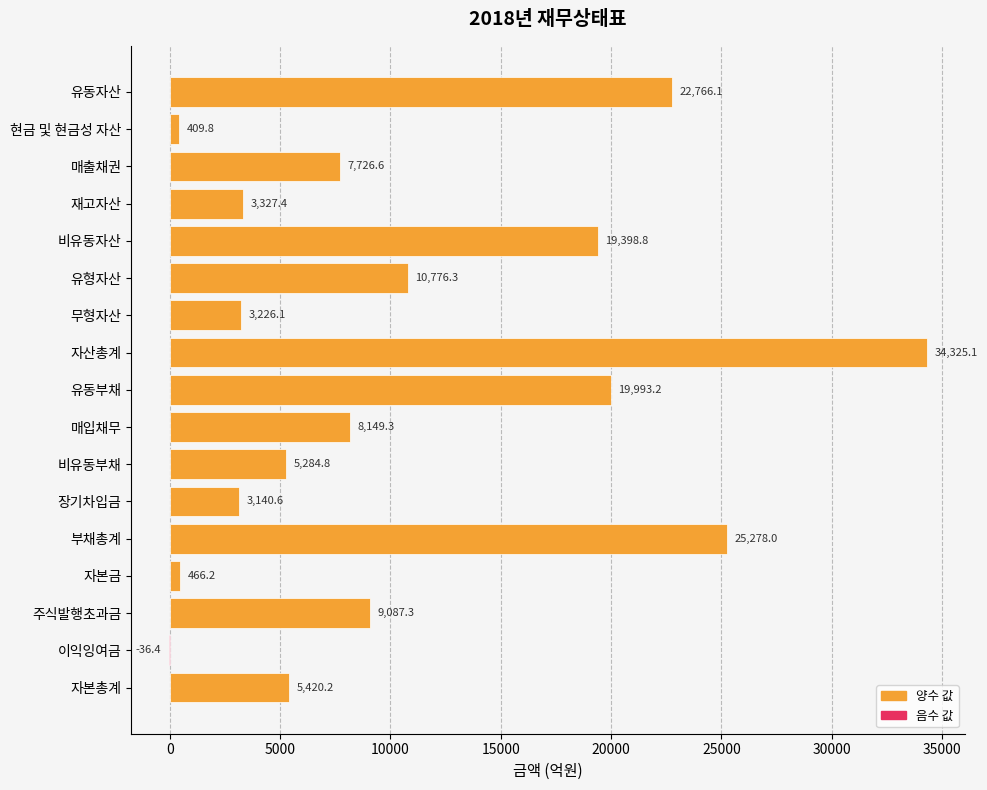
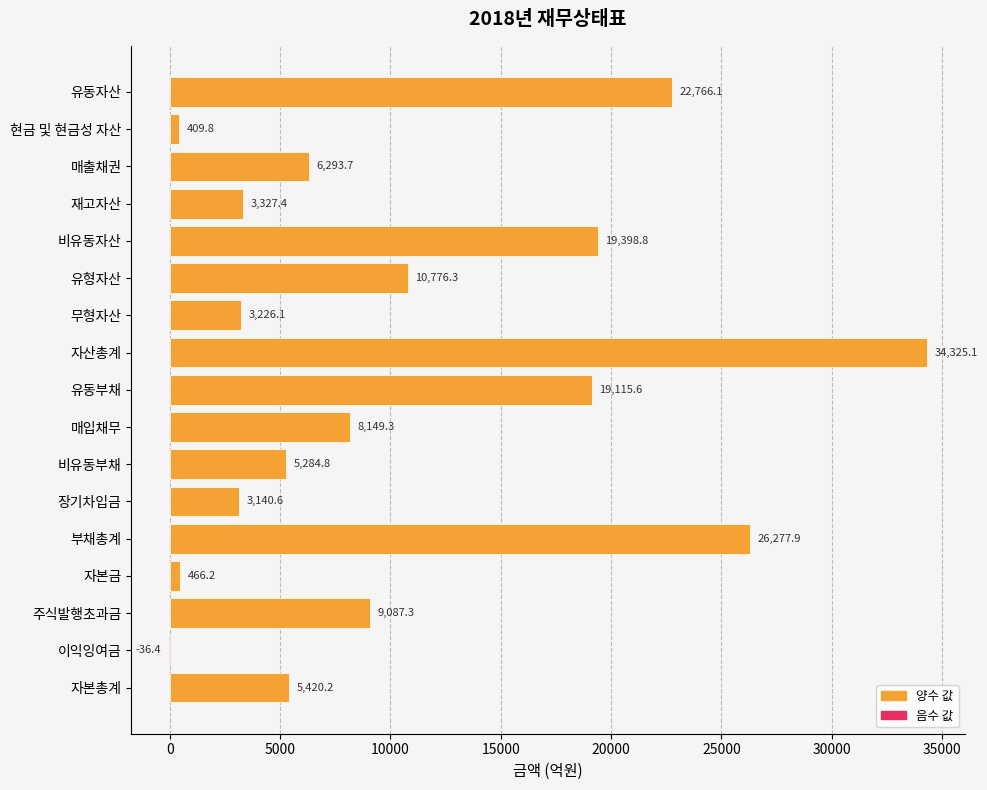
  {
    "유동자산": "22,766.1",
    "현금 및 현금성 자산": "409.8",
-   "매출채권": "7,726.6",
+   "매출채권": "6,293.7",
    "재고자산": "3,327.4",
    "비유동자산": "19,398.8",
    "유형자산": "10,776.3",
    "무형자산": "3,226.1",
    "자산총계": "34,325.1",
-   "유동부채": "19,993.2",
+   "유동부채": "19,115.6",
    "매입채무": "8,149.3",
    "비유동부채": "5,284.8",
    "장기차입금": "3,140.6",
-   "부채총계": "25,278.0",
+   "부채총계": "26,277.9",
    "자본금": "466.2",
    "주식발행초과금": "9,087.3",
    "이익잉여금": "-36.4",
    "자본총계": "5,420.2"
  }
